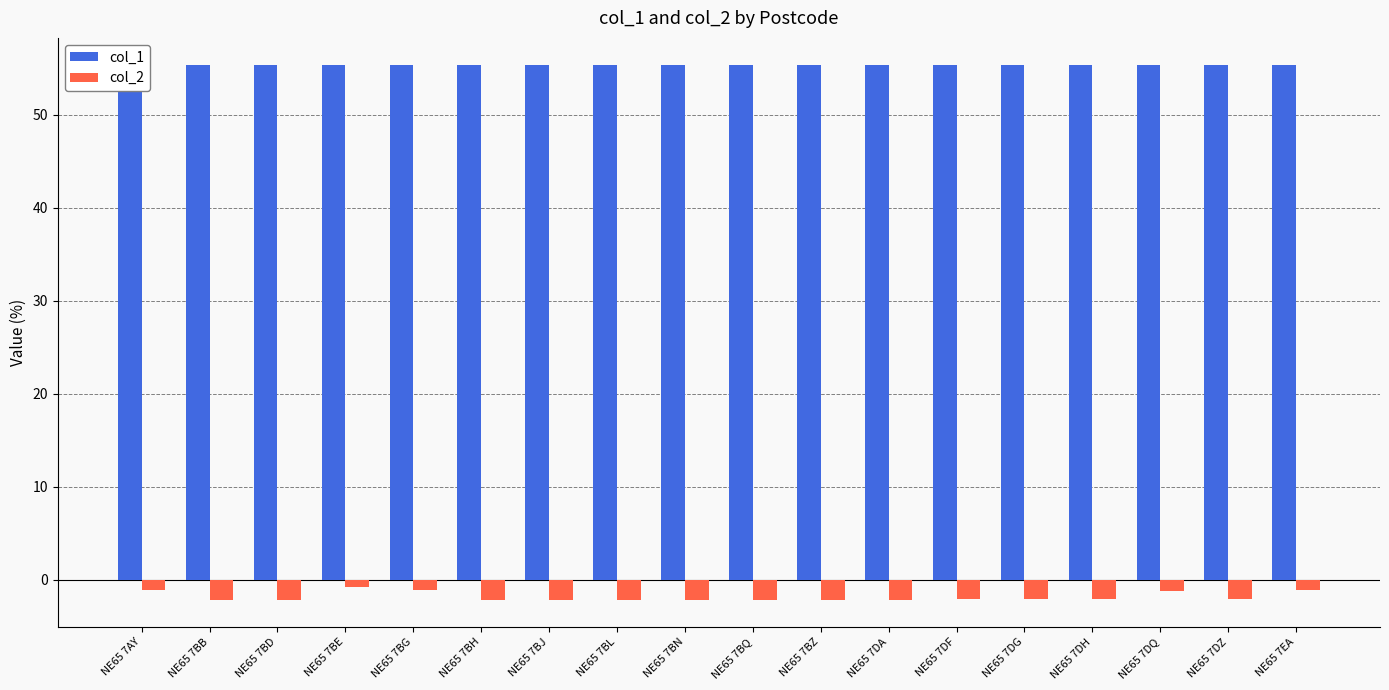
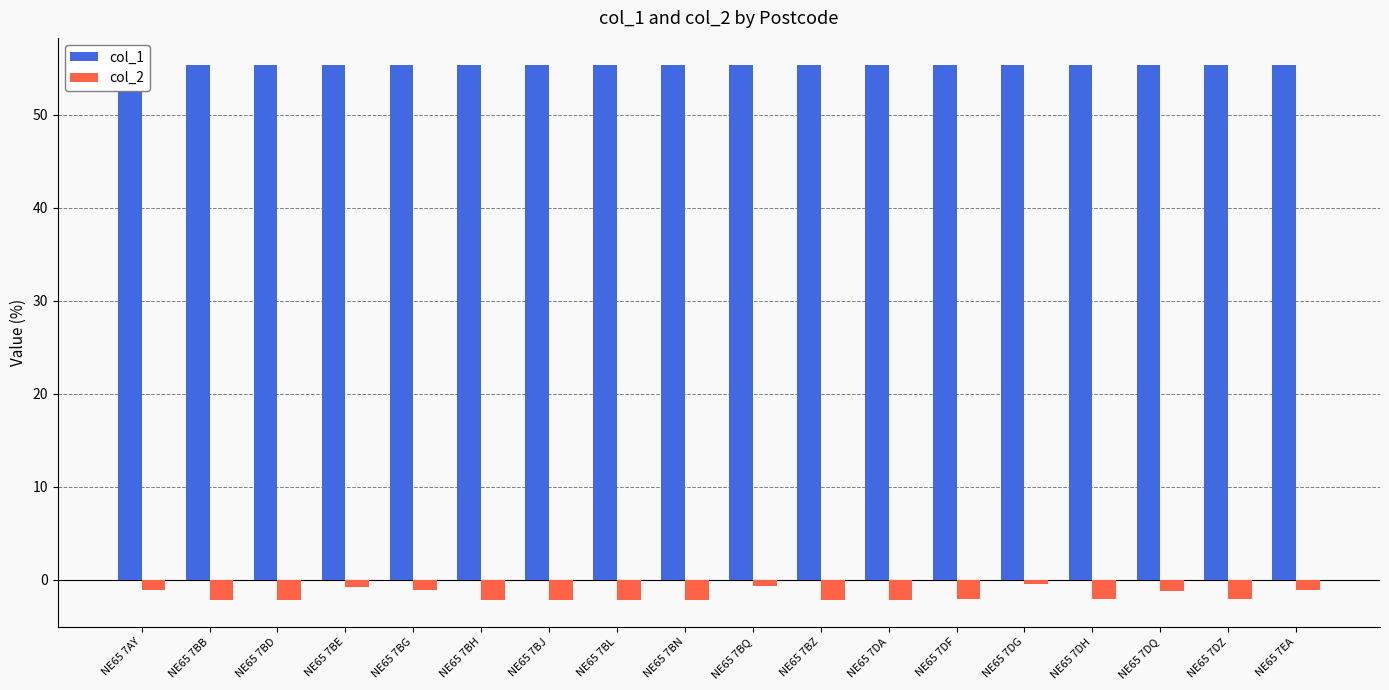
  {
    "col_1": {
      "NE65 7BB": 55,
      "NE65 7BD": 55,
      "NE65 7BE": 55,
      "NE65 7BG": 55,
      "NE65 7BH": 55,
      "NE65 7BJ": 55,
      "NE65 7BL": 55,
      "NE65 7BN": 55,
      "NE65 7BQ": 55,
      "NE65 7BZ": 55,
      "NE65 7DA": 55,
      "NE65 7DF": 55,
      "NE65 7DG": 55,
      "NE65 7DH": 55,
      "NE65 7DQ": 55,
      "NE65 7DZ": 55,
      "NE65 7EA": 55
    },
    "col_2": {
      "NE65 7AY": -1,
      "NE65 7BB": -2,
      "NE65 7BD": -2,
      "NE65 7BE": -1,
      "NE65 7BG": -1,
      "NE65 7BH": -2,
      "NE65 7BJ": -2,
      "NE65 7BL": -2,
      "NE65 7BN": -2,
-     "NE65 7BQ": -2,
+     "NE65 7BQ": -1,
      "NE65 7BZ": -2,
      "NE65 7DA": -2,
      "NE65 7DF": -2,
-     "NE65 7DG": -2,
+     "NE65 7DG": 0,
      "NE65 7DH": -2,
      "NE65 7DQ": -1,
      "NE65 7DZ": -2,
      "NE65 7EA": -1
    }
  }
